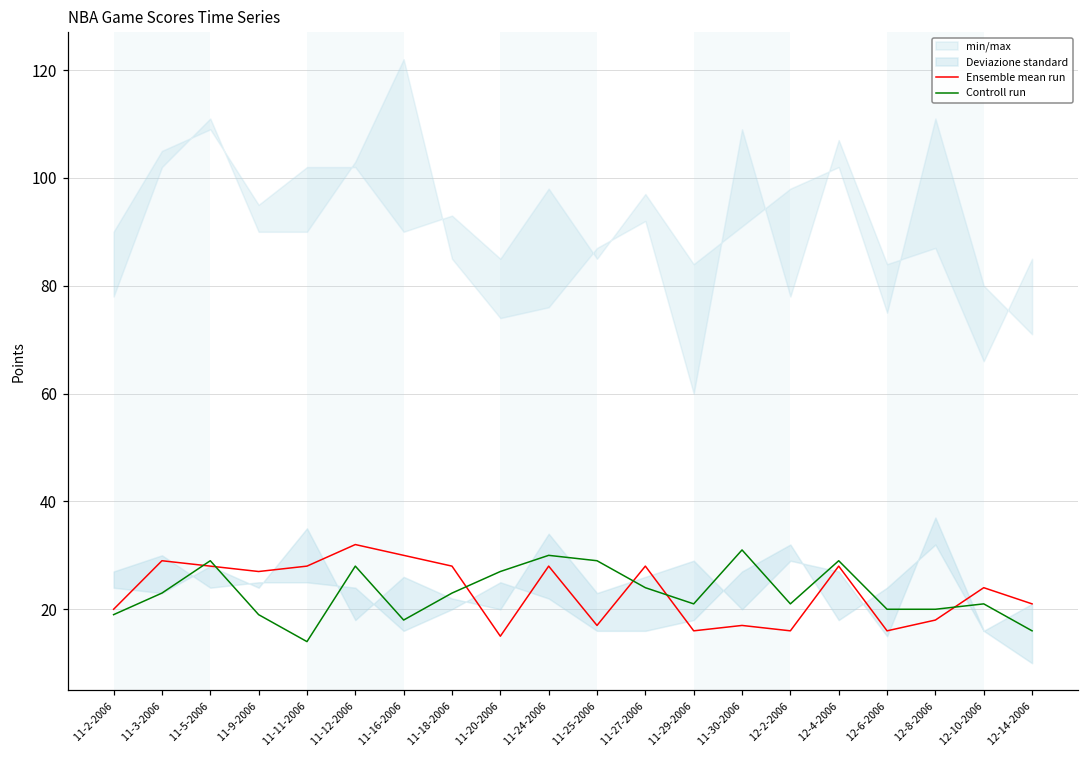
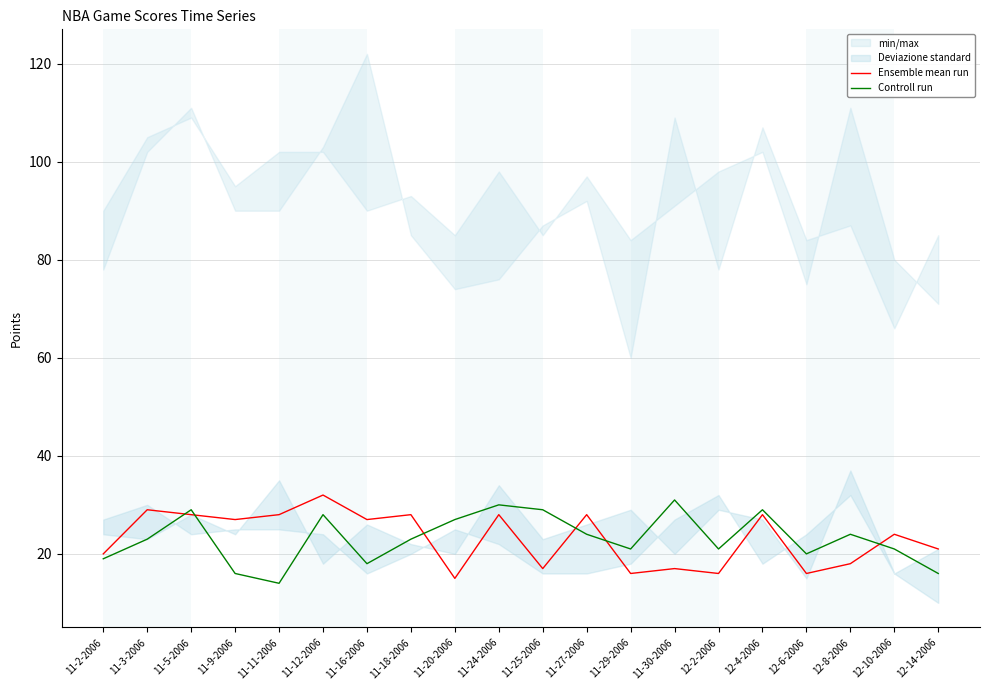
  {
    "Ensemble mean run": {
      "11-2-2006": 20,
      "11-3-2006": 29,
      "11-9-2006": 27,
      "11-11-2006": 28,
      "11-12-2006": 32,
-     "11-16-2006": 30,
+     "11-16-2006": 27,
      "11-18-2006": 28,
      "11-20-2006": 15,
      "11-24-2006": 28,
      "11-25-2006": 17,
      "11-27-2006": 28,
      "11-29-2006": 16,
      "11-30-2006": 17,
      "12-2-2006": 16,
      "12-4-2006": 28,
      "12-6-2006": 16,
      "12-8-2006": 18,
      "12-10-2006": 24
    },
    "Controll run": {
      "11-2-2006": 19,
      "11-3-2006": 23,
      "11-5-2006": 29,
-     "11-9-2006": 19,
+     "11-9-2006": 16,
      "11-11-2006": 14,
      "11-12-2006": 28,
      "11-16-2006": 18,
      "11-18-2006": 23,
      "11-20-2006": 27,
      "11-24-2006": 30,
      "11-25-2006": 29,
      "11-27-2006": 24,
      "11-29-2006": 21,
      "11-30-2006": 31,
      "12-2-2006": 21,
      "12-4-2006": 29,
      "12-6-2006": 20,
-     "12-8-2006": 20,
+     "12-8-2006": 24,
      "12-10-2006": 21,
      "12-14-2006": 16
    }
  }
